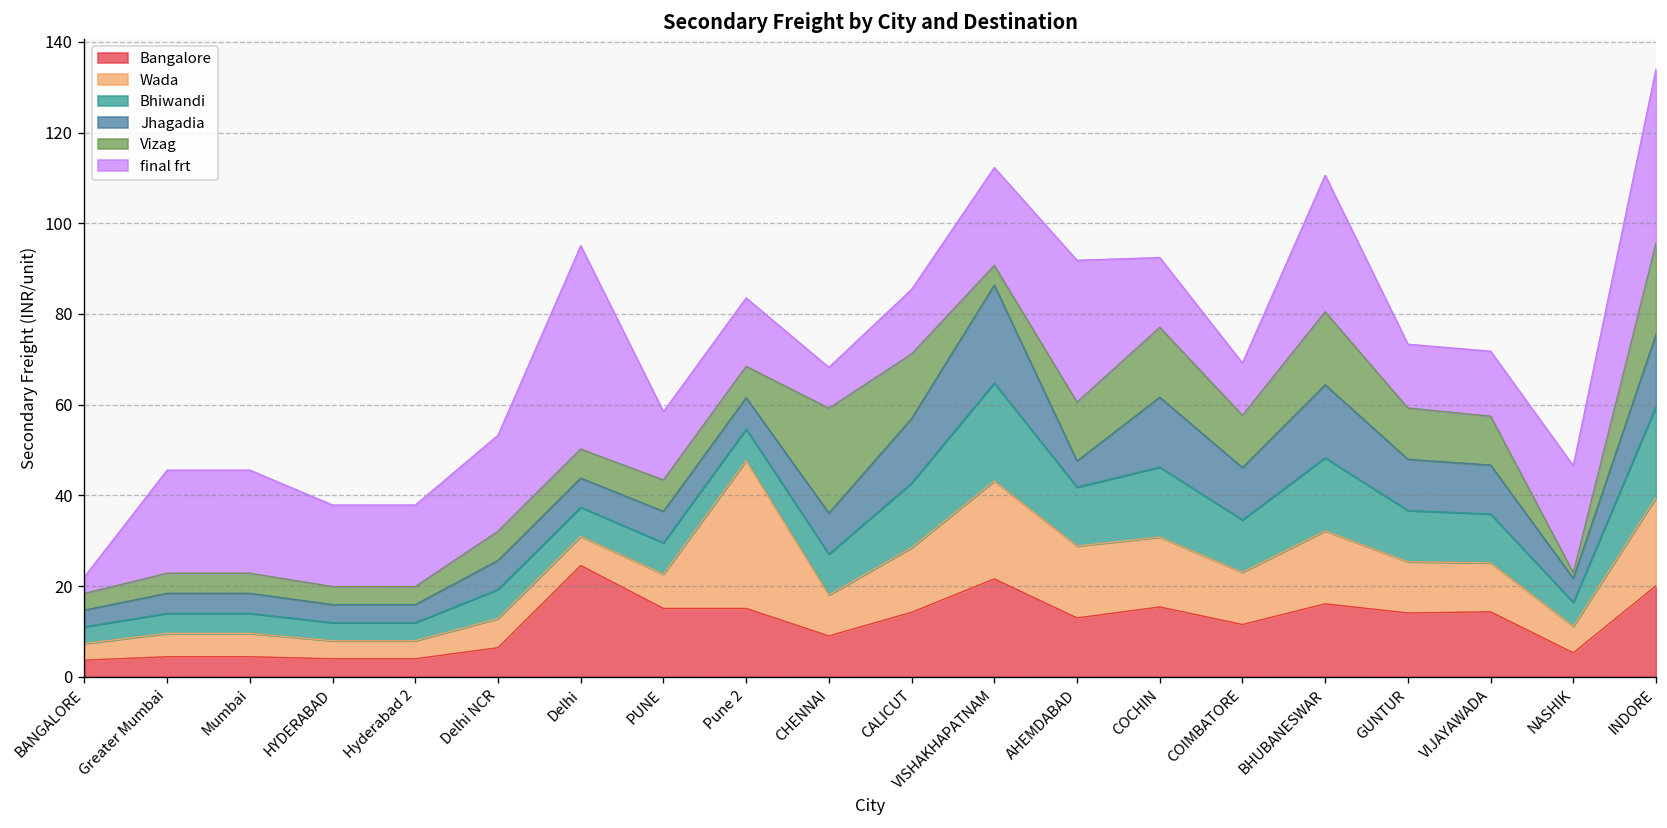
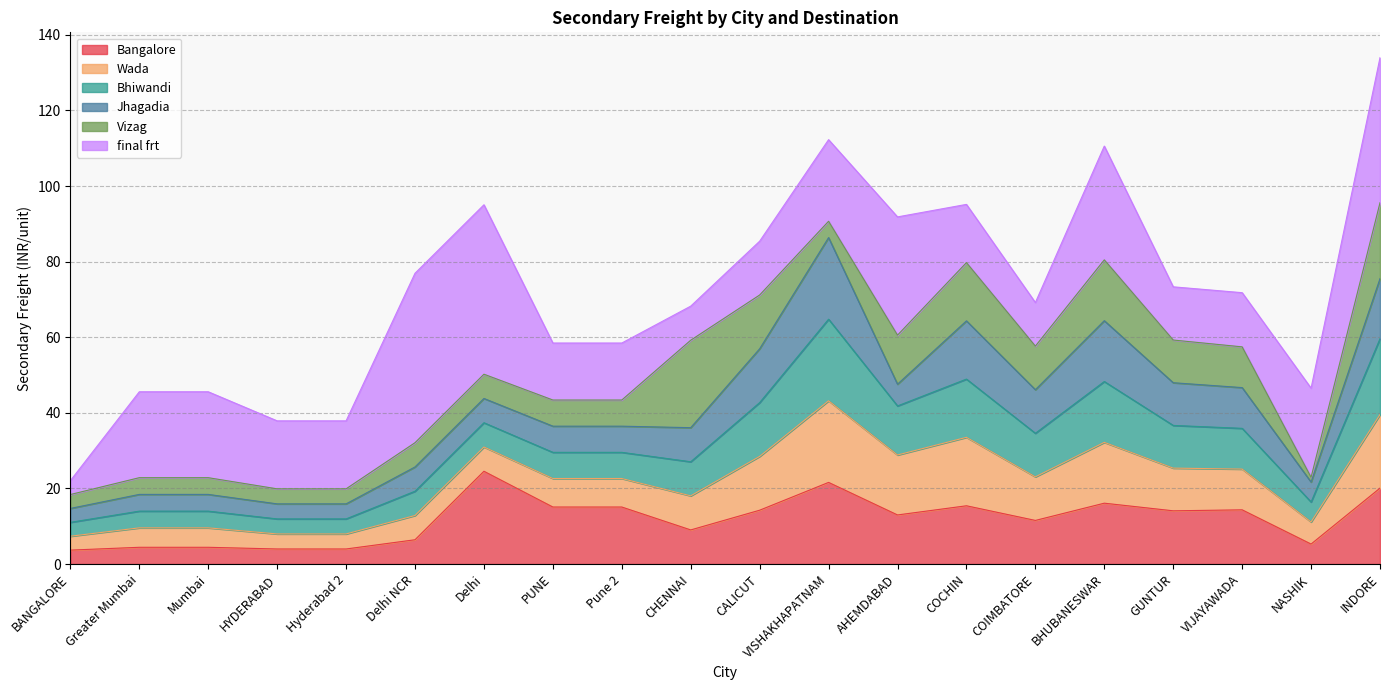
  {
    "Bangalore": {
      "BANGALORE": 4,
      "Greater Mumbai": 4,
      "Mumbai": 4,
      "HYDERABAD": 4,
      "Hyderabad 2": 4,
      "Delhi NCR": 6,
      "Delhi": 25,
      "PUNE": 15,
      "Pune 2": 15,
      "CHENNAI": 9,
      "CALICUT": 14,
      "VISHAKHAPATNAM": 22,
      "AHEMDABAD": 13,
      "COCHIN": 15,
      "COIMBATORE": 12,
      "BHUBANESWAR": 16,
      "GUNTUR": 14,
      "VIJAYAWADA": 14,
      "NASHIK": 5,
      "INDORE": 20
    },
    "Wada": {
      "BANGALORE": 4,
      "Greater Mumbai": 5,
      "Mumbai": 5,
      "HYDERABAD": 4,
      "Hyderabad 2": 4,
      "Delhi NCR": 6,
      "Delhi": 6,
      "PUNE": 8,
-     "Pune 2": 33,
+     "Pune 2": 8,
      "CHENNAI": 9,
      "CALICUT": 14,
      "VISHAKHAPATNAM": 22,
      "AHEMDABAD": 16,
-     "COCHIN": 15,
+     "COCHIN": 18,
      "COIMBATORE": 12,
      "BHUBANESWAR": 16,
      "GUNTUR": 11,
      "VIJAYAWADA": 11,
      "NASHIK": 6,
      "INDORE": 19
    },
    "Vizag": {
      "BANGALORE": 4,
      "Greater Mumbai": 4,
      "Mumbai": 4,
      "HYDERABAD": 4,
      "Hyderabad 2": 4,
      "Delhi NCR": 6,
      "Delhi": 6,
      "PUNE": 7,
      "Pune 2": 7,
      "CHENNAI": 23,
      "CALICUT": 14,
      "VISHAKHAPATNAM": 4,
      "AHEMDABAD": 13,
      "COCHIN": 15,
      "COIMBATORE": 12,
      "BHUBANESWAR": 16,
      "GUNTUR": 11,
      "VIJAYAWADA": 11,
      "NASHIK": 1,
      "INDORE": 20
    },
    "final frt": {
      "BANGALORE": 4,
      "Greater Mumbai": 23,
      "Mumbai": 23,
      "HYDERABAD": 18,
      "Hyderabad 2": 18,
-     "Delhi NCR": 21,
+     "Delhi NCR": 45,
      "Delhi": 45,
      "PUNE": 15,
      "Pune 2": 15,
      "CHENNAI": 9,
      "CALICUT": 14,
      "VISHAKHAPATNAM": 22,
      "AHEMDABAD": 31,
      "COCHIN": 15,
      "COIMBATORE": 12,
      "BHUBANESWAR": 30,
      "GUNTUR": 14,
      "VIJAYAWADA": 14,
      "NASHIK": 24,
      "INDORE": 38
    }
  }
